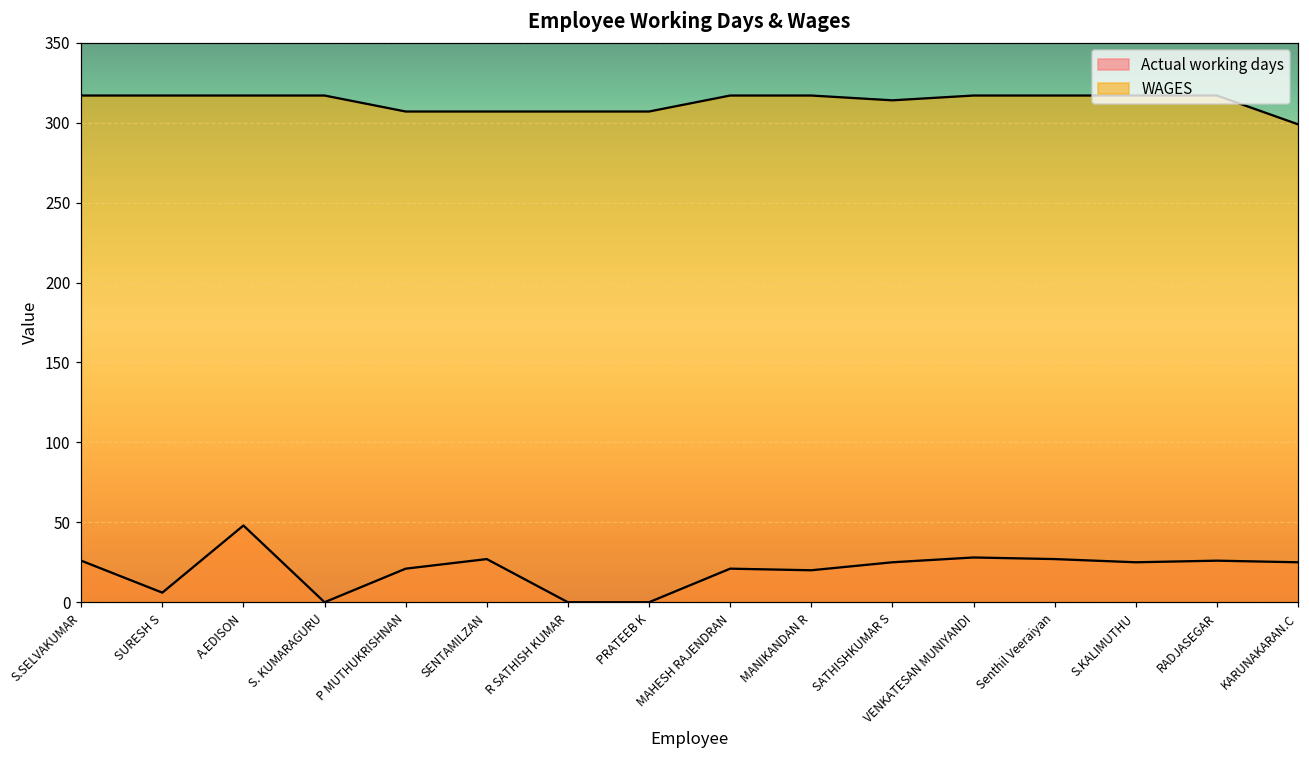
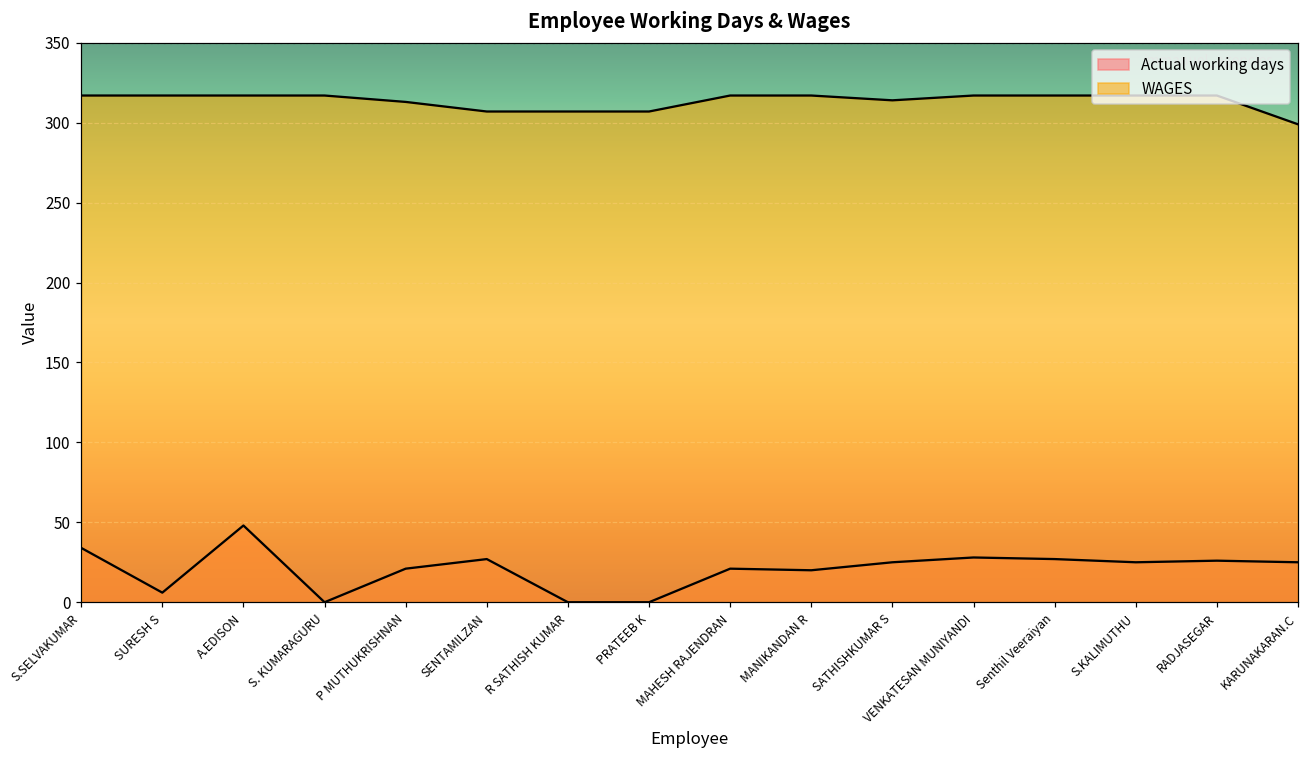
  {
    "Actual working days": {
-     "S.SELVAKUMAR": 26,
+     "S.SELVAKUMAR": 34,
      "SURESH S": 6,
      "A.EDISON": 48,
      "S. KUMARAGURU": 0,
      "P MUTHUKRISHNAN": 21,
      "SENTAMILZAN": 27,
      "R SATHISH KUMAR": 0,
      "PRATEEB K": 0,
      "MAHESH RAJENDRAN": 21,
      "MANIKANDAN R": 20,
      "SATHISHKUMAR S": 25,
      "VENKATESAN MUNIYANDI": 28,
      "Senthil Veeraiyan": 27,
      "S.KALIMUTHU": 25,
      "RADJASEGAR": 26,
      "KARUNAKARAN.C": 25
    },
    "WAGES": {
      "S.SELVAKUMAR": 317,
      "SURESH S": 317,
      "A.EDISON": 317,
      "S. KUMARAGURU": 317,
-     "P MUTHUKRISHNAN": 307,
+     "P MUTHUKRISHNAN": 313,
      "SENTAMILZAN": 307,
      "R SATHISH KUMAR": 307,
      "PRATEEB K": 307,
      "MAHESH RAJENDRAN": 317,
      "MANIKANDAN R": 317,
      "SATHISHKUMAR S": 314,
      "VENKATESAN MUNIYANDI": 317,
      "Senthil Veeraiyan": 317,
      "KARUNAKARAN.C": 299
    }
  }
